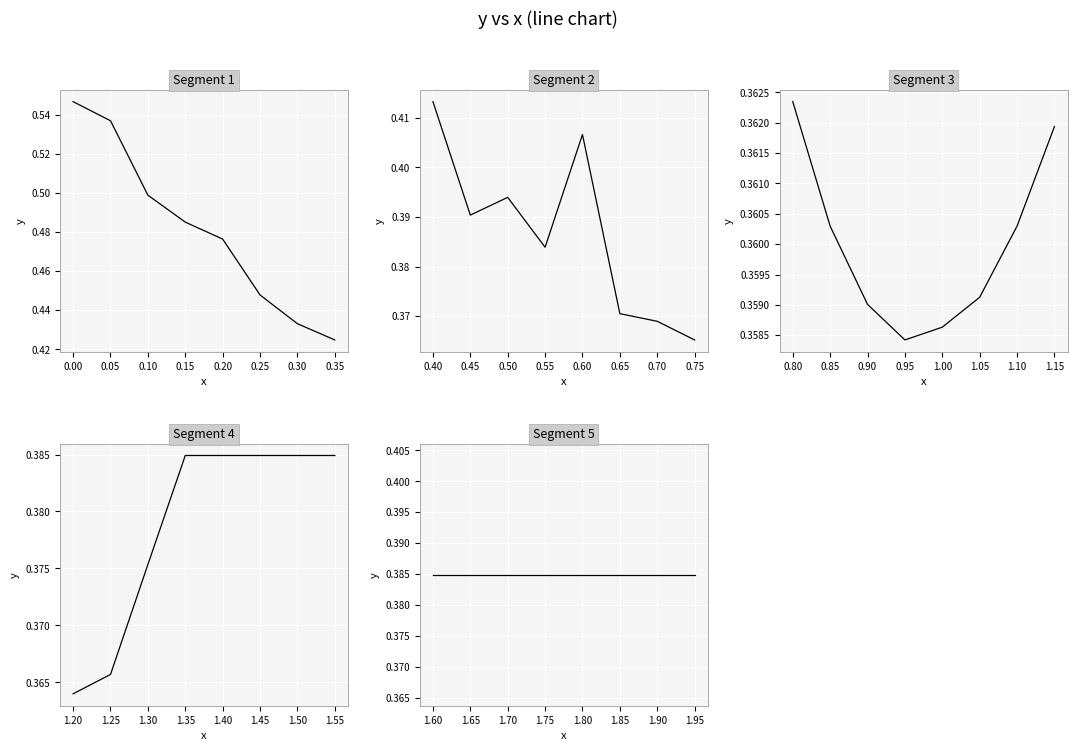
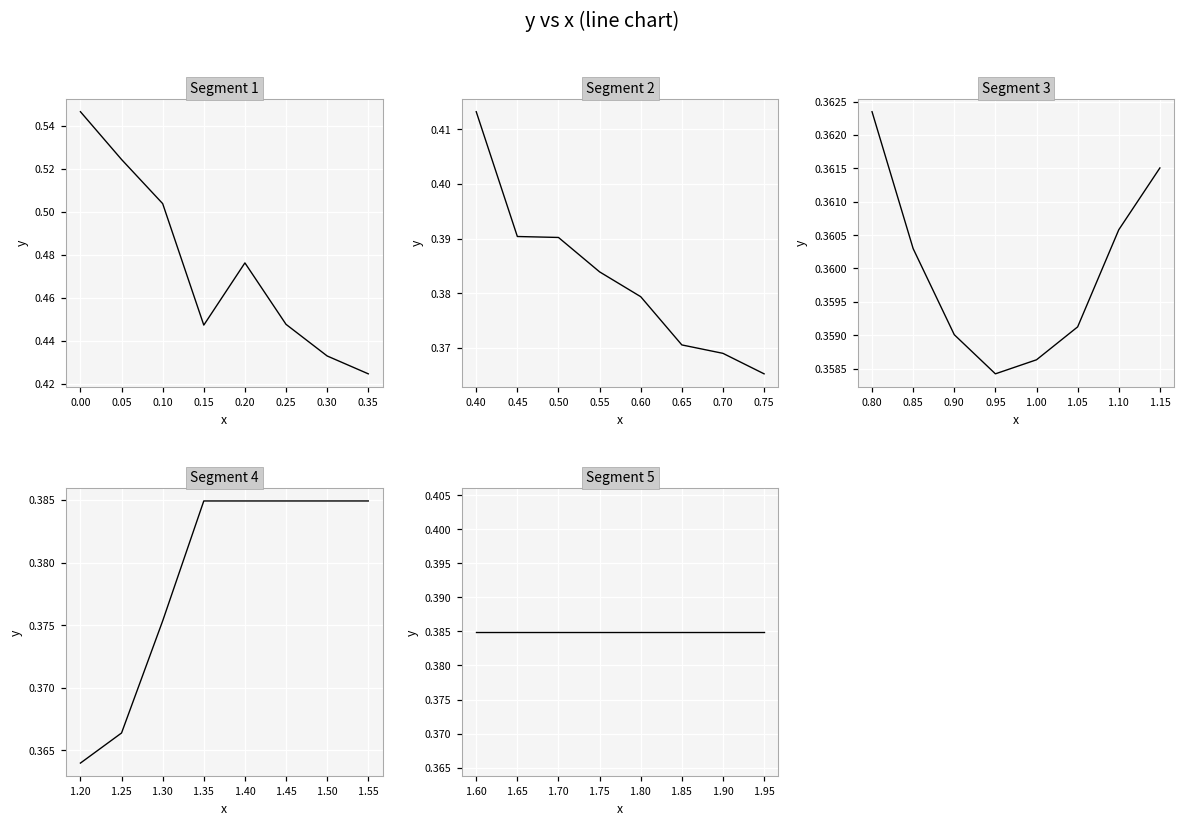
  {
    "Segment 1": {
      "0.00": 0.547,
-     "0.05": 0.537,
-     "0.10": 0.499,
-     "0.15": 0.485,
+     "0.05": 0.524,
+     "0.10": 0.504,
+     "0.15": 0.447,
      "0.20": 0.476,
      "0.25": 0.448,
      "0.30": 0.433,
      "0.35": 0.425
    },
    "Segment 2": {
      "0.40": 0.413,
      "0.45": 0.390,
-     "0.50": 0.394,
+     "0.50": 0.390,
      "0.55": 0.384,
-     "0.60": 0.407,
+     "0.60": 0.379,
      "0.65": 0.371,
      "0.70": 0.369,
      "0.75": 0.365
    },
    "Segment 3": {
      "0.80": 0.3623,
      "0.85": 0.3603,
      "0.90": 0.3590,
      "0.95": 0.3584,
      "1.00": 0.3586,
      "1.05": 0.3591,
-     "1.10": 0.3603,
-     "1.15": 0.3619
+     "1.10": 0.3606,
+     "1.15": 0.3615
    },
    "Segment 4": {
      "1.20": 0.3640,
-     "1.25": 0.3657,
+     "1.25": 0.3664,
      "1.30": 0.3753,
      "1.35": 0.3849,
      "1.40": 0.3849,
      "1.45": 0.3849,
      "1.50": 0.3849,
      "1.55": 0.3849
    },
    "Segment 5": {
      "1.60": 0.385,
      "1.65": 0.385,
      "1.70": 0.385,
      "1.75": 0.385,
      "1.80": 0.385,
      "1.85": 0.385,
      "1.90": 0.385,
      "1.95": 0.385
    }
  }
